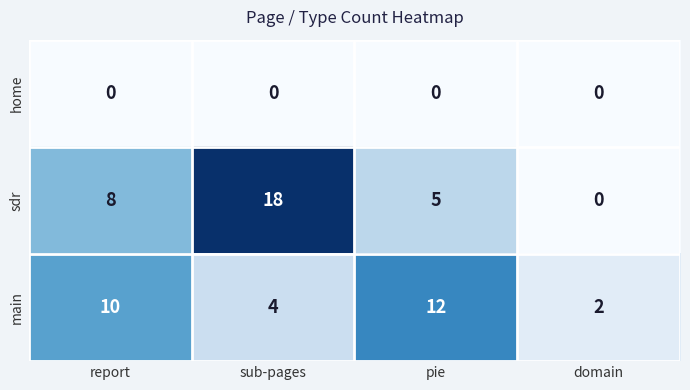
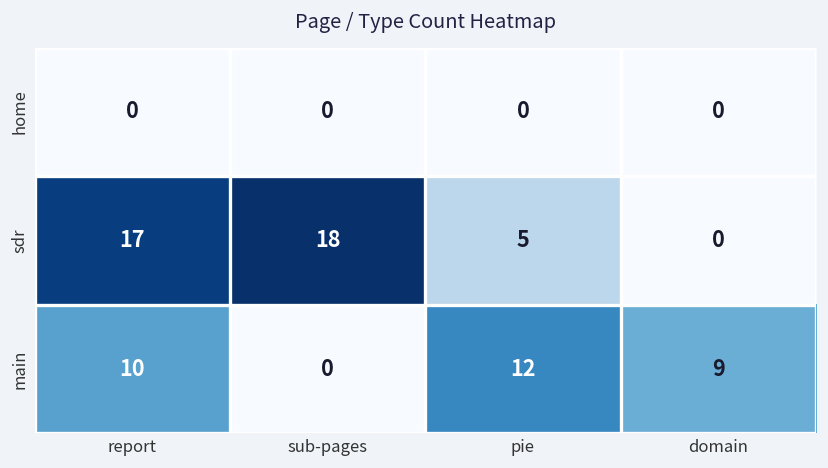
  {
    "home": {
      "report": 0,
      "sub-pages": 0,
      "pie": 0,
      "domain": 0
    },
    "sdr": {
-     "report": 8,
+     "report": 17,
      "sub-pages": 18,
      "pie": 5,
      "domain": 0
    },
    "main": {
      "report": 10,
-     "sub-pages": 4,
+     "sub-pages": 0,
      "pie": 12,
-     "domain": 2
+     "domain": 9
    }
  }
